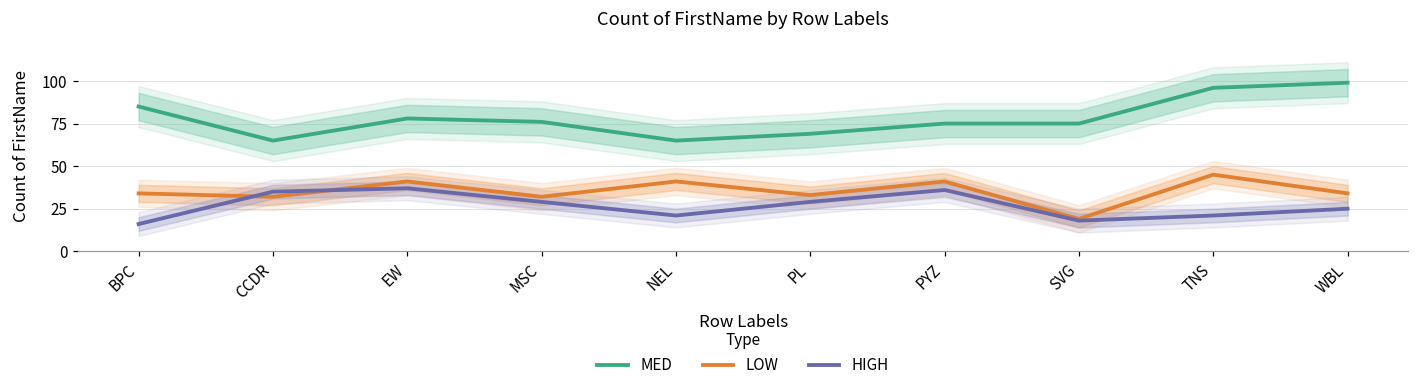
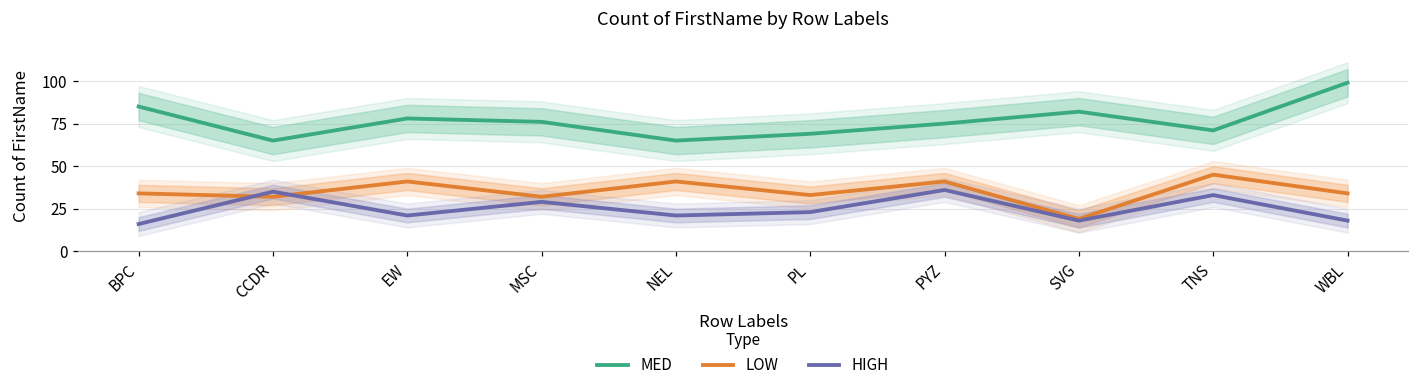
  {
    "MED": {
      "BPC": 85,
      "CCDR": 65,
      "EW": 78,
      "MSC": 76,
      "NEL": 65,
      "PL": 69,
      "PYZ": 75,
-     "SVG": 75,
-     "TNS": 96,
+     "SVG": 82,
+     "TNS": 71,
      "WBL": 99
    },
    "LOW": {
      "BPC": 34,
      "CCDR": 32,
      "NEL": 41,
      "TNS": 45,
      "WBL": 34
    },
    "HIGH": {
      "BPC": 16,
      "CCDR": 35,
-     "EW": 37,
+     "EW": 21,
      "MSC": 29,
      "NEL": 21,
-     "PL": 29,
+     "PL": 23,
      "PYZ": 36,
-     "TNS": 21,
-     "WBL": 25
+     "TNS": 33,
+     "WBL": 18
    }
  }
